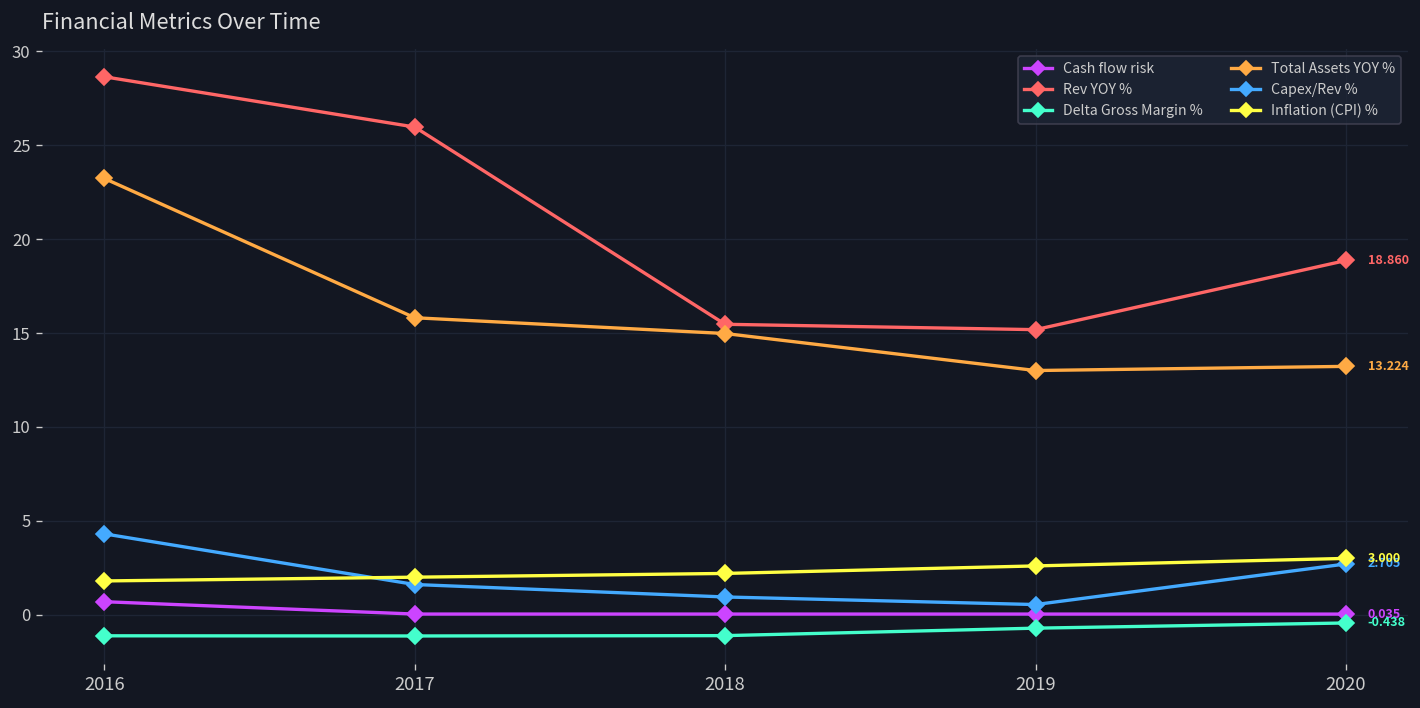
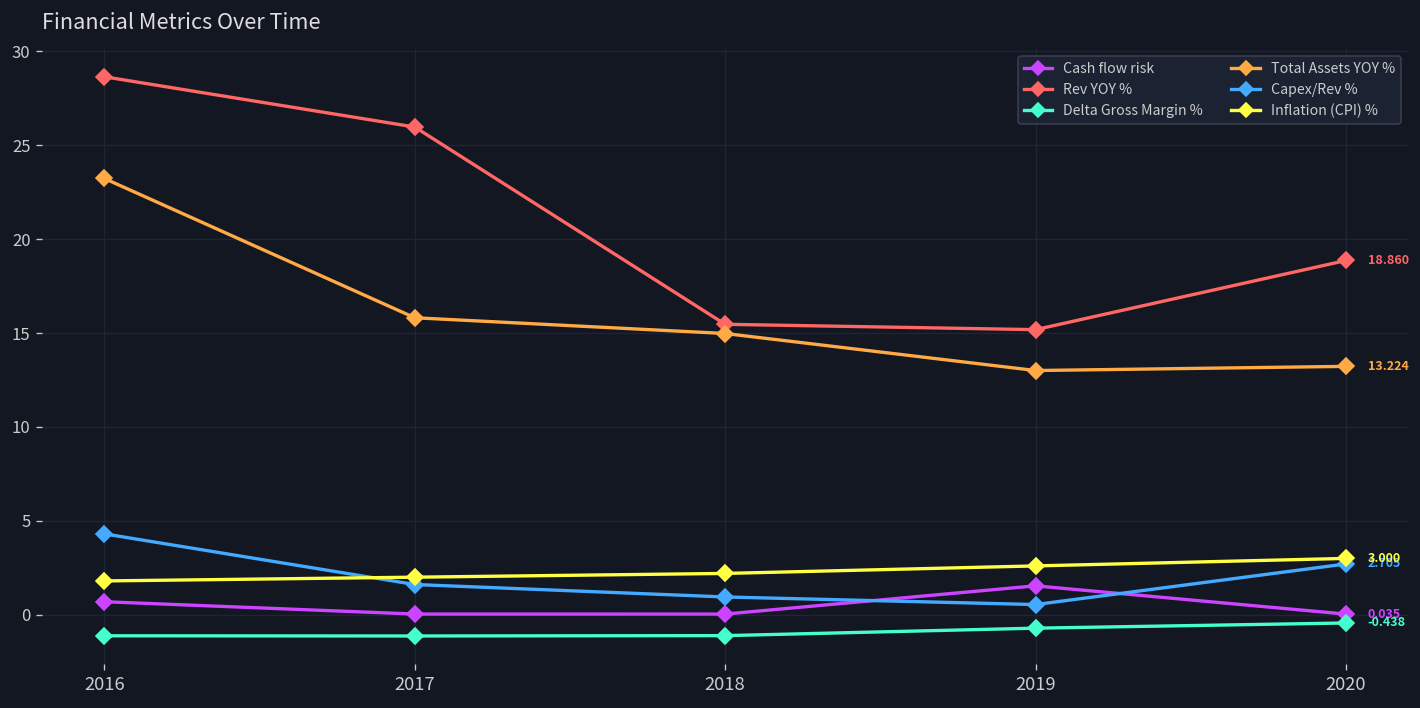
  {
    "Cash flow risk": {
      "2016": 0.7,
      "2017": 0.0,
      "2018": 0.0,
-     "2019": 0.0
+     "2019": 1.5
    },
    "Rev YOY %": {
      "2020": 18.860
    },
    "Delta Gross Margin %": {
      "2016": -1.1,
      "2017": -1.1,
      "2018": -1.1,
      "2019": -0.7
    },
    "Total Assets YOY %": {
      "2020": 13.224
    },
    "Capex/Rev %": {
      "2016": 4.3,
      "2017": 1.6,
      "2018": 0.9,
      "2019": 0.5
    },
    "Inflation (CPI) %": {
      "2016": 1.8,
      "2017": 2.0,
      "2018": 2.2,
      "2019": 2.6
    }
  }
